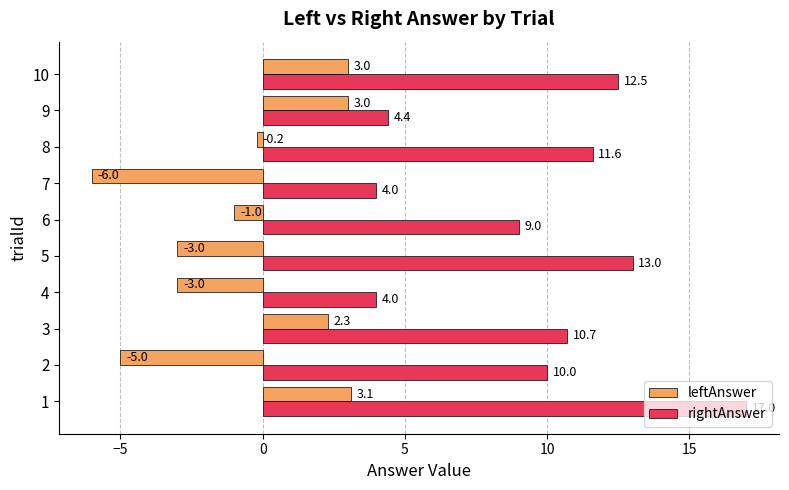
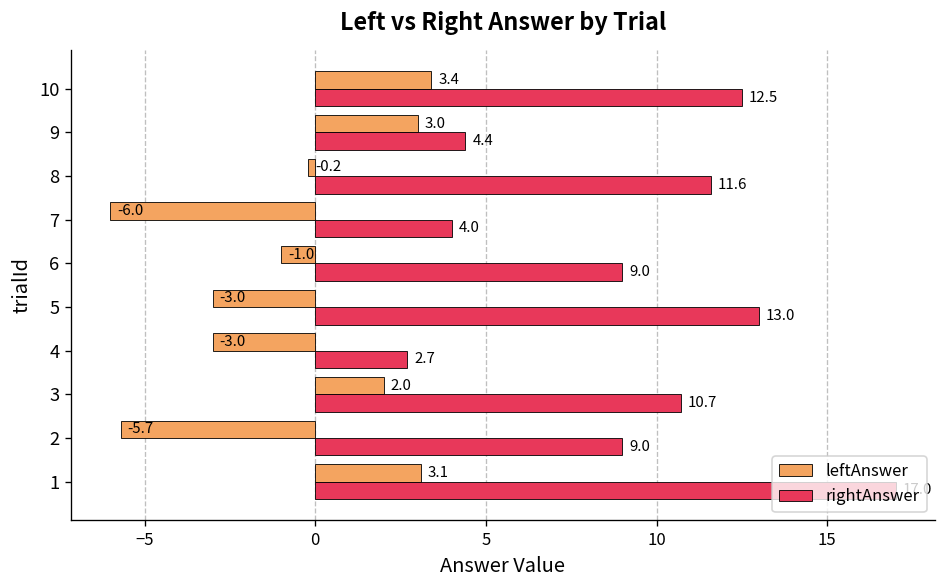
  {
    "leftAnswer": {
-     "10": 3.0,
+     "10": 3.4,
      "9": 3.0,
      "8": -0.2,
      "7": -6.0,
      "6": -1.0,
      "5": -3.0,
      "4": -3.0,
-     "3": 2.3,
-     "2": -5.0,
+     "3": 2.0,
+     "2": -5.7,
      "1": 3.1
    },
    "rightAnswer": {
      "10": 12.5,
      "9": 4.4,
      "8": 11.6,
      "7": 4.0,
      "6": 9.0,
      "5": 13.0,
-     "4": 4.0,
+     "4": 2.7,
      "3": 10.7,
-     "2": 10.0
+     "2": 9.0
    }
  }
